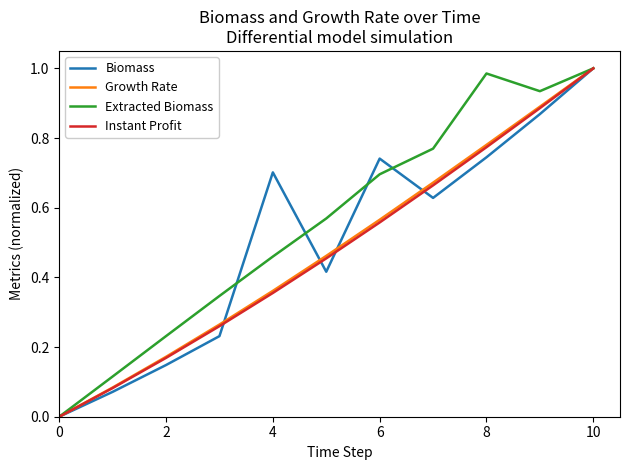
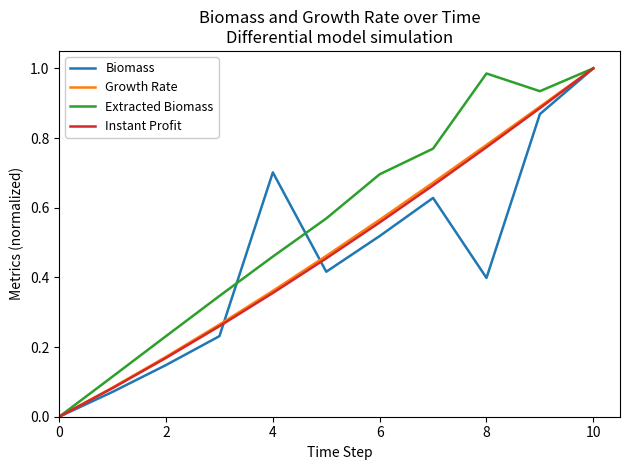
  {
    "Biomass": {
      "2": 0.15,
      "4": 0.70,
-     "6": 0.74,
-     "8": 0.74
+     "6": 0.52,
+     "8": 0.40
    },
    "Growth Rate": {
      "6": 0.57
    },
    "Extracted Biomass": {
      "2": 0.23,
      "4": 0.46,
      "6": 0.70,
      "8": 0.99
    },
    "Instant Profit": {
      "6": 0.56
    }
  }
